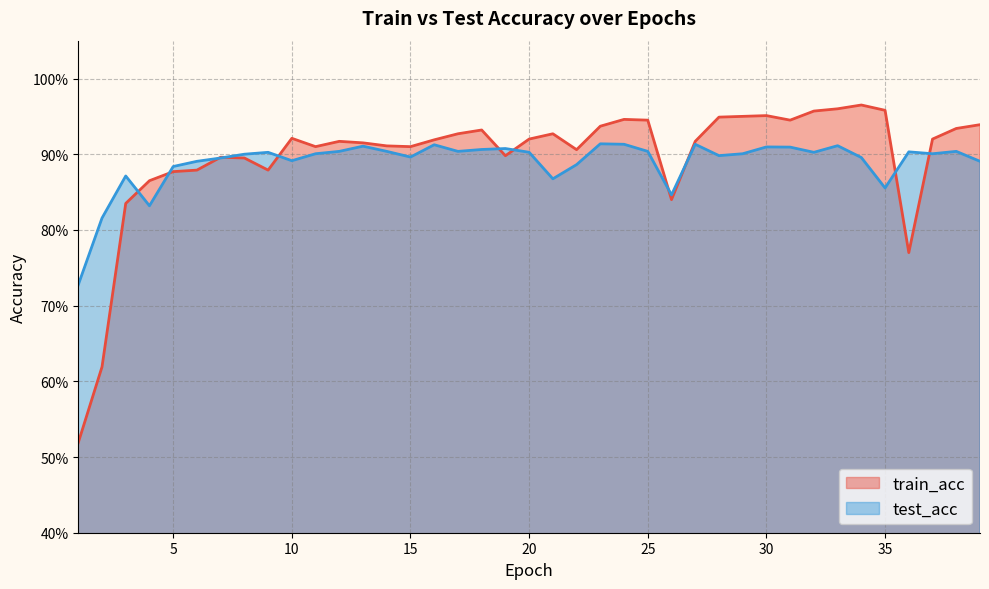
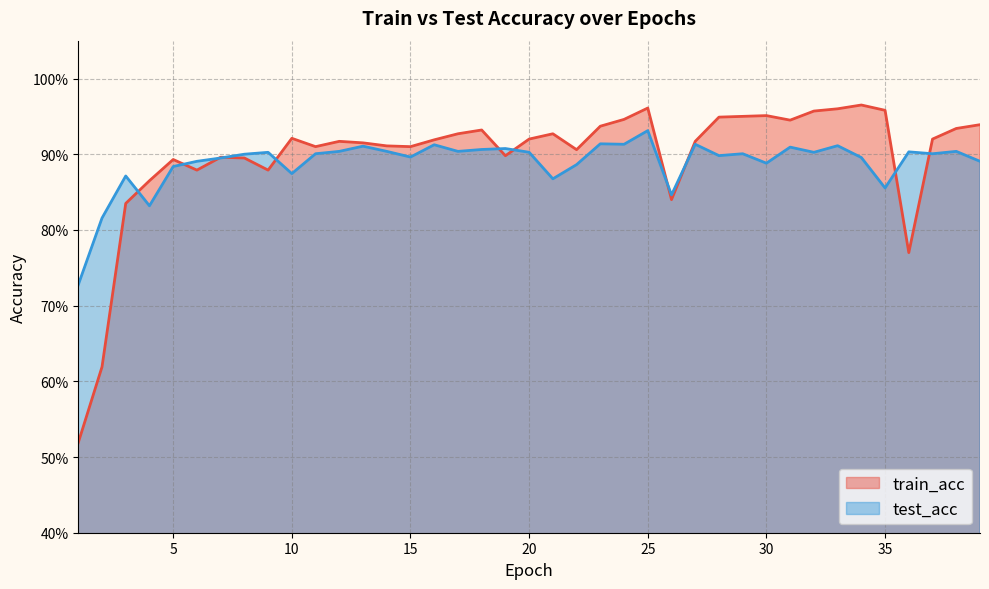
  {
    "train_acc": {
-     "5": "88%",
+     "5": "89%",
      "10": "92%",
      "15": "91%",
      "20": "92%",
-     "25": "95%",
+     "25": "96%",
      "30": "95%",
      "35": "96%"
    },
    "test_acc": {
      "5": "88%",
-     "10": "89%",
+     "10": "87%",
      "15": "90%",
      "20": "90%",
-     "25": "90%",
-     "30": "91%",
+     "25": "93%",
+     "30": "89%",
      "35": "86%"
    }
  }
